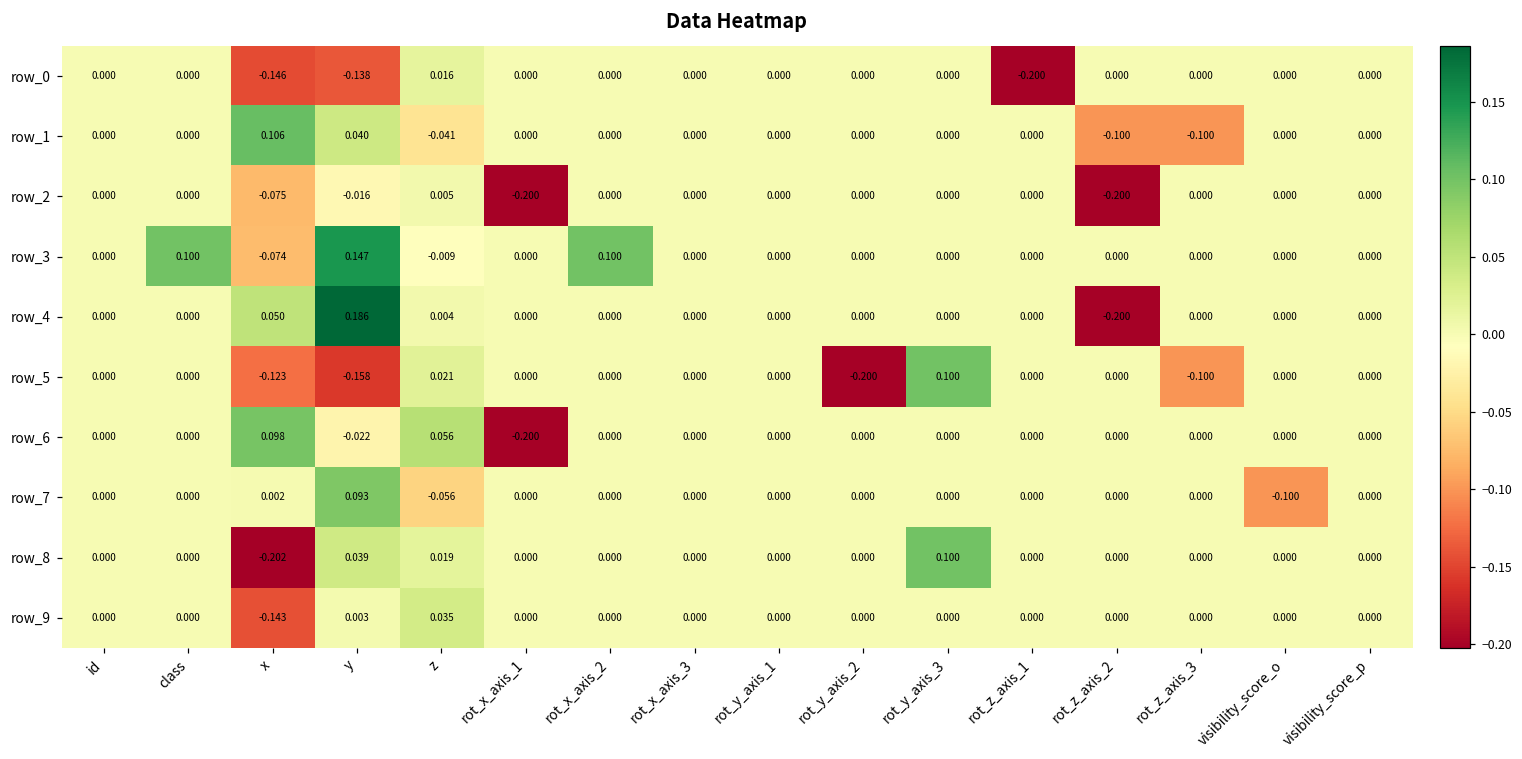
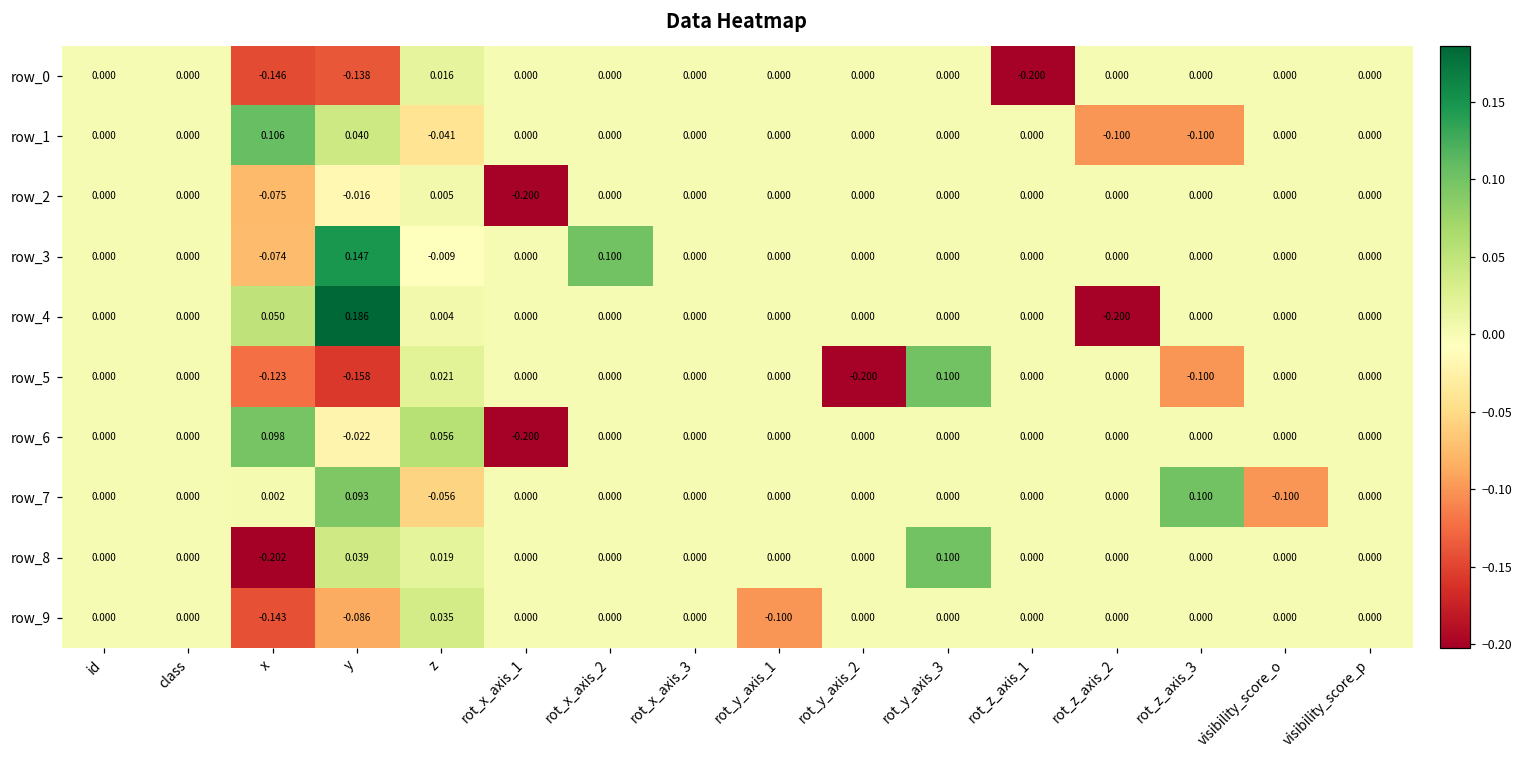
  {
    "row_0": {
      "id": 0.000,
      "class": 0.000,
      "x": -0.146,
      "y": -0.138,
      "z": 0.016,
      "rot_x_axis_1": 0.000,
      "rot_x_axis_2": 0.000,
      "rot_x_axis_3": 0.000,
      "rot_y_axis_1": 0.000,
      "rot_y_axis_2": 0.000,
      "rot_y_axis_3": 0.000,
      "rot_z_axis_1": -0.200,
      "rot_z_axis_2": 0.000,
      "rot_z_axis_3": 0.000,
      "visibility_score_o": 0.000,
      "visibility_score_p": 0.000
    },
    "row_1": {
      "id": 0.000,
      "class": 0.000,
      "x": 0.106,
      "y": 0.040,
      "z": -0.041,
      "rot_x_axis_1": 0.000,
      "rot_x_axis_2": 0.000,
      "rot_x_axis_3": 0.000,
      "rot_y_axis_1": 0.000,
      "rot_y_axis_2": 0.000,
      "rot_y_axis_3": 0.000,
      "rot_z_axis_1": 0.000,
      "rot_z_axis_2": -0.100,
      "rot_z_axis_3": -0.100,
      "visibility_score_o": 0.000,
      "visibility_score_p": 0.000
    },
    "row_2": {
      "id": 0.000,
      "class": 0.000,
      "x": -0.075,
      "y": -0.016,
      "z": 0.005,
      "rot_x_axis_1": -0.200,
      "rot_x_axis_2": 0.000,
      "rot_x_axis_3": 0.000,
      "rot_y_axis_1": 0.000,
      "rot_y_axis_2": 0.000,
      "rot_y_axis_3": 0.000,
      "rot_z_axis_1": 0.000,
-     "rot_z_axis_2": -0.200,
+     "rot_z_axis_2": 0.000,
      "rot_z_axis_3": 0.000,
      "visibility_score_o": 0.000,
      "visibility_score_p": 0.000
    },
    "row_3": {
      "id": 0.000,
-     "class": 0.100,
+     "class": 0.000,
      "x": -0.074,
      "y": 0.147,
      "z": -0.009,
      "rot_x_axis_1": 0.000,
      "rot_x_axis_2": 0.100,
      "rot_x_axis_3": 0.000,
      "rot_y_axis_1": 0.000,
      "rot_y_axis_2": 0.000,
      "rot_y_axis_3": 0.000,
      "rot_z_axis_1": 0.000,
      "rot_z_axis_2": 0.000,
      "rot_z_axis_3": 0.000,
      "visibility_score_o": 0.000,
      "visibility_score_p": 0.000
    },
    "row_4": {
      "id": 0.000,
      "class": 0.000,
      "x": 0.050,
      "y": 0.186,
      "z": 0.004,
      "rot_x_axis_1": 0.000,
      "rot_x_axis_2": 0.000,
      "rot_x_axis_3": 0.000,
      "rot_y_axis_1": 0.000,
      "rot_y_axis_2": 0.000,
      "rot_y_axis_3": 0.000,
      "rot_z_axis_1": 0.000,
      "rot_z_axis_2": -0.200,
      "rot_z_axis_3": 0.000,
      "visibility_score_o": 0.000,
      "visibility_score_p": 0.000
    },
    "row_5": {
      "id": 0.000,
      "class": 0.000,
      "x": -0.123,
      "y": -0.158,
      "z": 0.021,
      "rot_x_axis_1": 0.000,
      "rot_x_axis_2": 0.000,
      "rot_x_axis_3": 0.000,
      "rot_y_axis_1": 0.000,
      "rot_y_axis_2": -0.200,
      "rot_y_axis_3": 0.100,
      "rot_z_axis_1": 0.000,
      "rot_z_axis_2": 0.000,
      "rot_z_axis_3": -0.100,
      "visibility_score_o": 0.000,
      "visibility_score_p": 0.000
    },
    "row_6": {
      "id": 0.000,
      "class": 0.000,
      "x": 0.098,
      "y": -0.022,
      "z": 0.056,
      "rot_x_axis_1": -0.200,
      "rot_x_axis_2": 0.000,
      "rot_x_axis_3": 0.000,
      "rot_y_axis_1": 0.000,
      "rot_y_axis_2": 0.000,
      "rot_y_axis_3": 0.000,
      "rot_z_axis_1": 0.000,
      "rot_z_axis_2": 0.000,
      "rot_z_axis_3": 0.000,
      "visibility_score_o": 0.000,
      "visibility_score_p": 0.000
    },
    "row_7": {
      "id": 0.000,
      "class": 0.000,
      "x": 0.002,
      "y": 0.093,
      "z": -0.056,
      "rot_x_axis_1": 0.000,
      "rot_x_axis_2": 0.000,
      "rot_x_axis_3": 0.000,
      "rot_y_axis_1": 0.000,
      "rot_y_axis_2": 0.000,
      "rot_y_axis_3": 0.000,
      "rot_z_axis_1": 0.000,
      "rot_z_axis_2": 0.000,
-     "rot_z_axis_3": 0.000,
+     "rot_z_axis_3": 0.100,
      "visibility_score_o": -0.100,
      "visibility_score_p": 0.000
    },
    "row_8": {
      "id": 0.000,
      "class": 0.000,
      "x": -0.202,
      "y": 0.039,
      "z": 0.019,
      "rot_x_axis_1": 0.000,
      "rot_x_axis_2": 0.000,
      "rot_x_axis_3": 0.000,
      "rot_y_axis_1": 0.000,
      "rot_y_axis_2": 0.000,
      "rot_y_axis_3": 0.100,
      "rot_z_axis_1": 0.000,
      "rot_z_axis_2": 0.000,
      "rot_z_axis_3": 0.000,
      "visibility_score_o": 0.000,
      "visibility_score_p": 0.000
    },
    "row_9": {
      "id": 0.000,
      "class": 0.000,
      "x": -0.143,
-     "y": 0.003,
+     "y": -0.086,
      "z": 0.035,
      "rot_x_axis_1": 0.000,
      "rot_x_axis_2": 0.000,
      "rot_x_axis_3": 0.000,
-     "rot_y_axis_1": 0.000,
+     "rot_y_axis_1": -0.100,
      "rot_y_axis_2": 0.000,
      "rot_y_axis_3": 0.000,
      "rot_z_axis_1": 0.000,
      "rot_z_axis_2": 0.000,
      "rot_z_axis_3": 0.000,
      "visibility_score_o": 0.000,
      "visibility_score_p": 0.000
    }
  }
